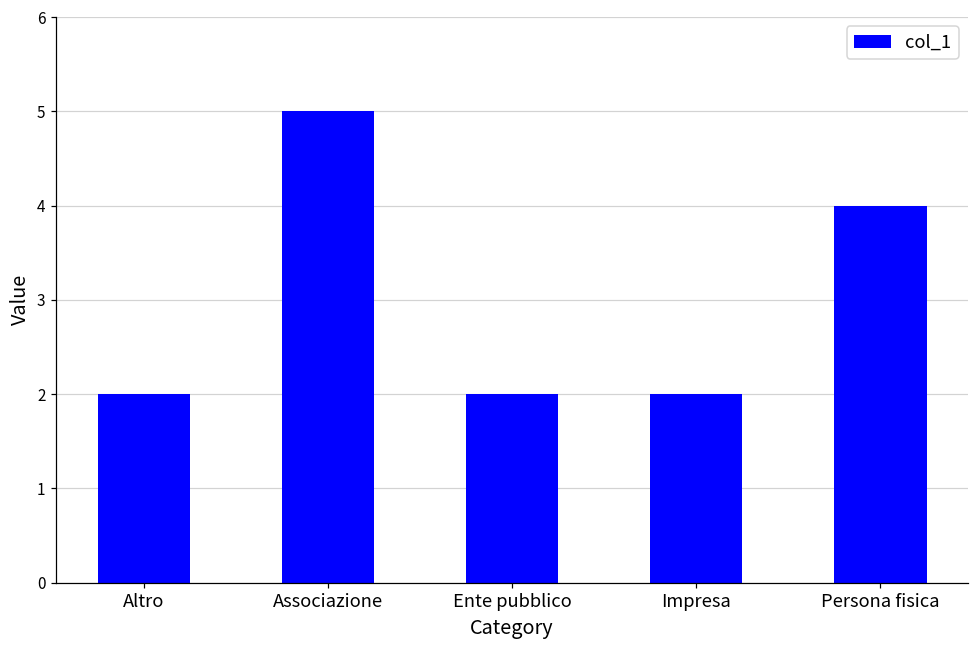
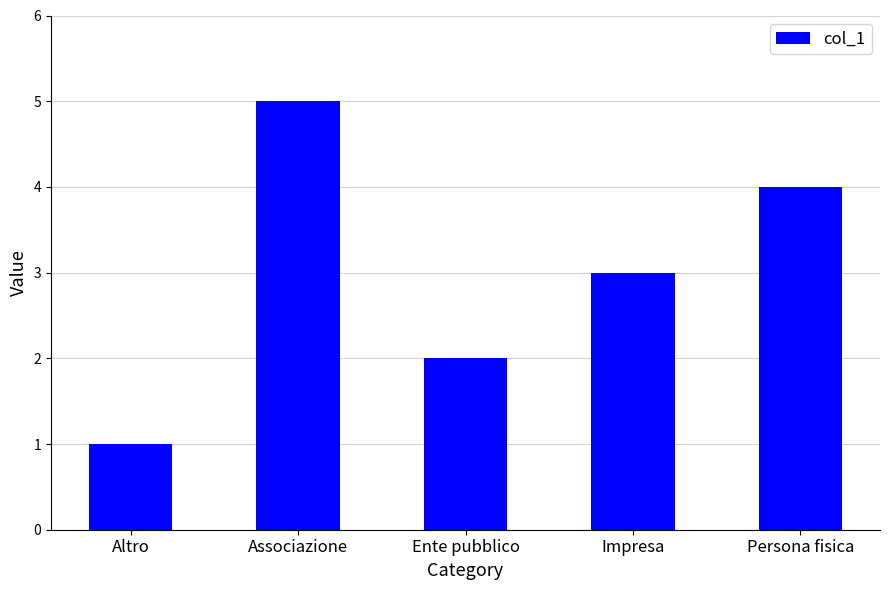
  {
-   "Altro": 2,
+   "Altro": 1,
    "Associazione": 5,
    "Ente pubblico": 2,
-   "Impresa": 2,
+   "Impresa": 3,
    "Persona fisica": 4
  }
